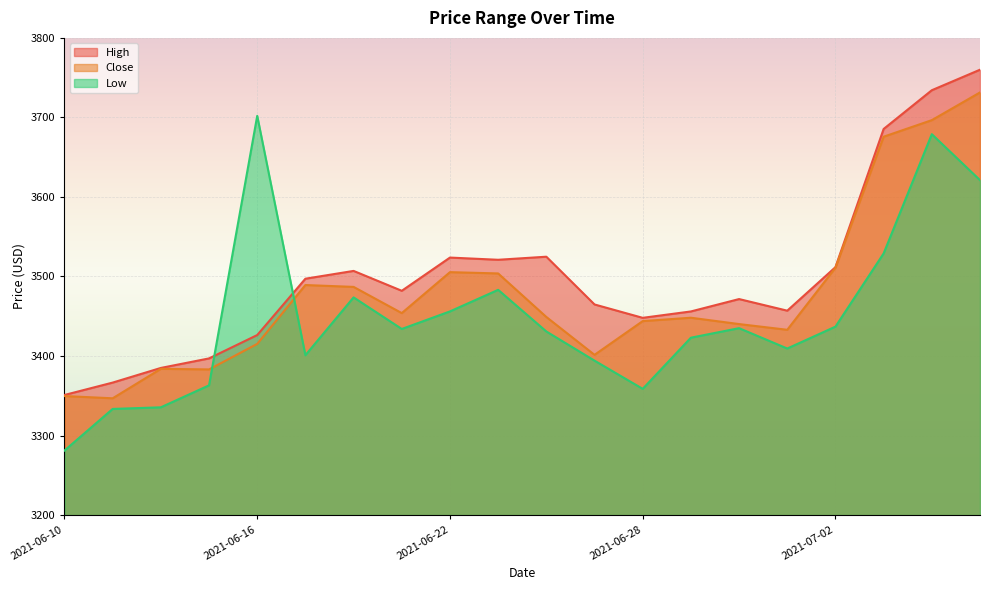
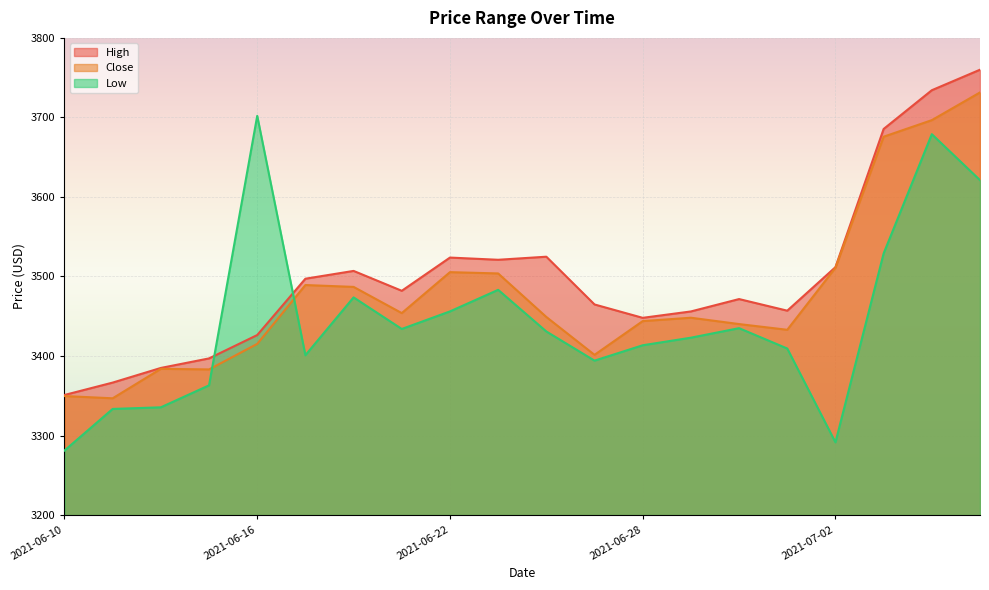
  {
    "Low": {
      "2021-06-10": 3280,
      "2021-06-16": 3700,
      "2021-06-22": 3460,
-     "2021-06-28": 3360,
-     "2021-07-02": 3440
+     "2021-06-28": 3410,
+     "2021-07-02": 3290
    }
  }
